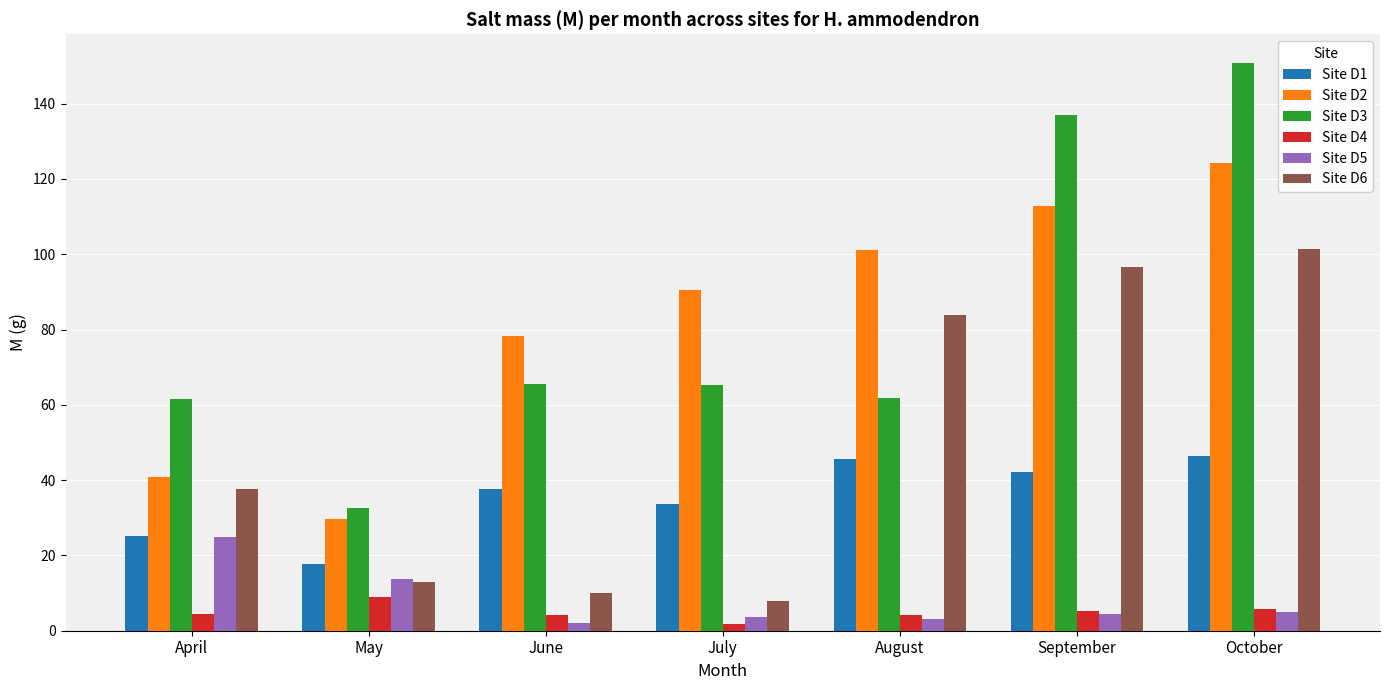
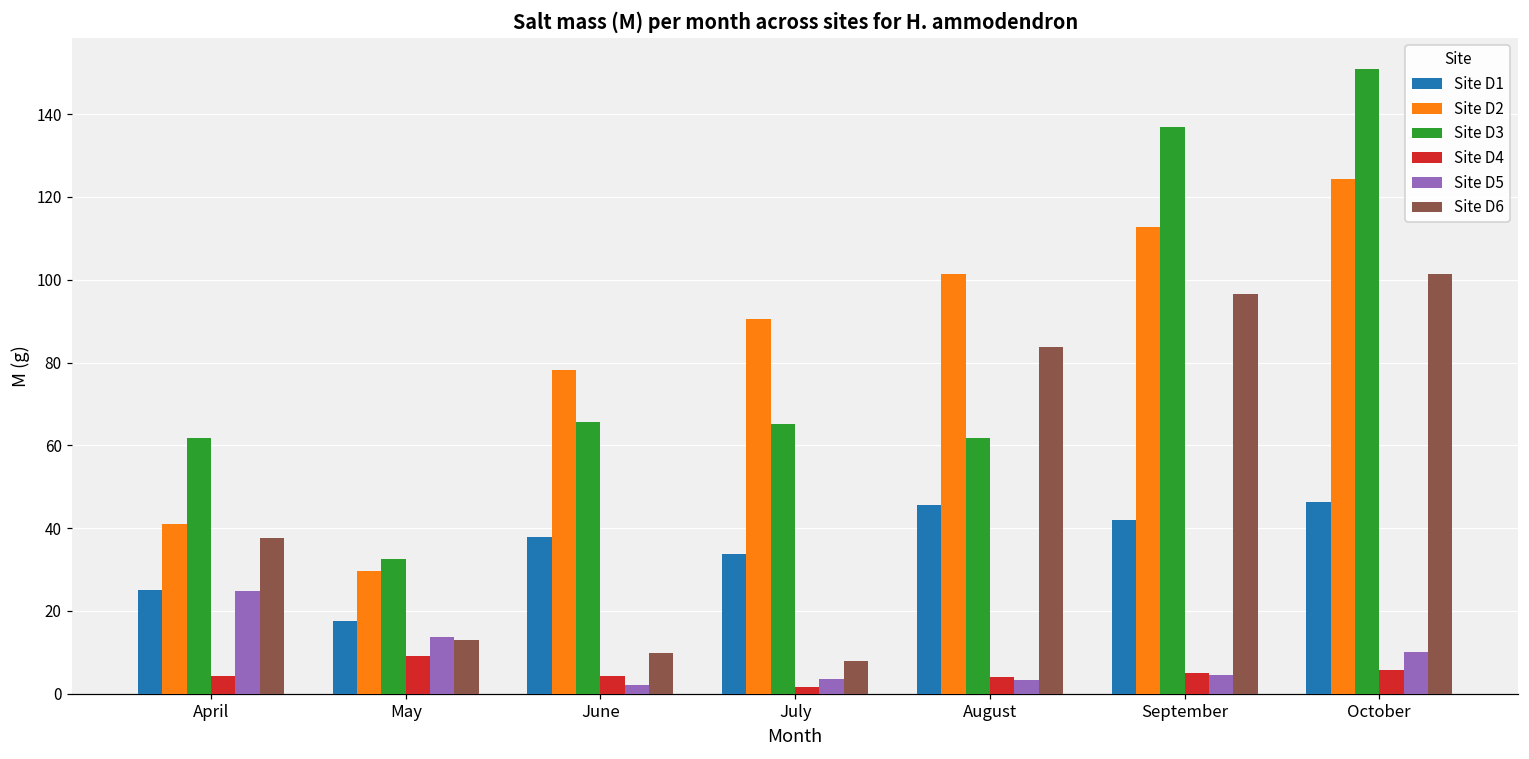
  {
    "Site D1": {
      "April": 25,
      "May": 18,
      "June": 38,
      "July": 34,
      "August": 46,
      "September": 42,
      "October": 46
    },
    "Site D2": {
      "April": 41,
      "May": 30,
      "June": 78,
      "July": 90,
      "August": 101,
      "September": 113,
      "October": 124
    },
    "Site D3": {
      "April": 62,
      "May": 33,
      "June": 66,
      "July": 65,
      "August": 62,
      "September": 137,
      "October": 151
    },
    "Site D4": {
      "April": 4,
      "May": 9,
      "June": 4,
      "July": 2,
      "August": 4,
      "September": 5,
      "October": 6
    },
    "Site D5": {
      "April": 25,
      "May": 14,
      "June": 2,
      "July": 4,
      "August": 3,
      "September": 5,
-     "October": 5
+     "October": 10
    },
    "Site D6": {
      "April": 38,
      "May": 13,
      "June": 10,
      "July": 8,
      "August": 84,
      "September": 97,
      "October": 101
    }
  }
